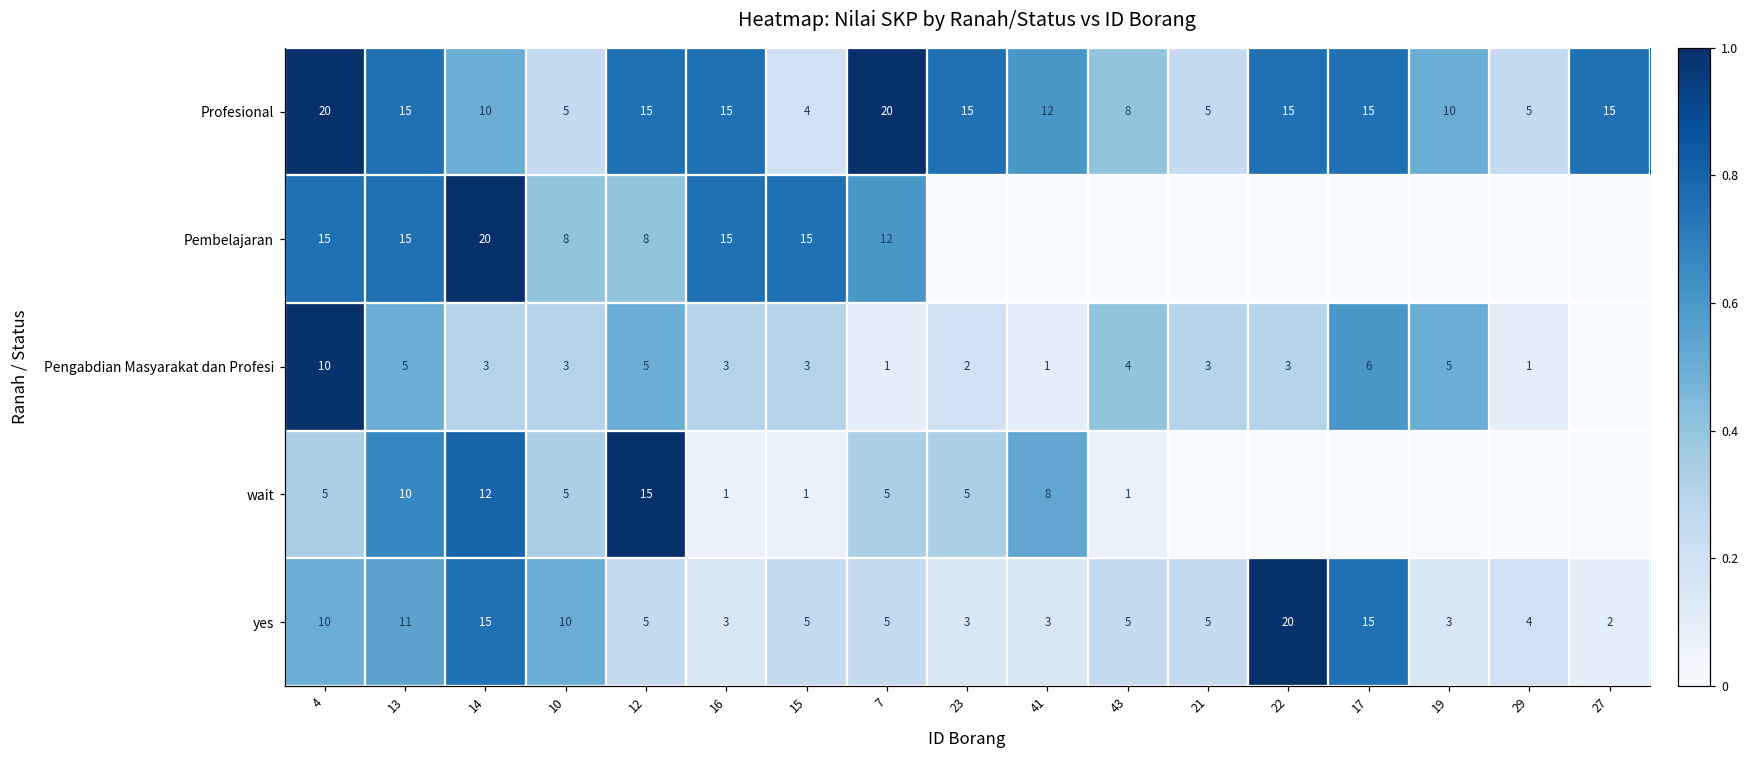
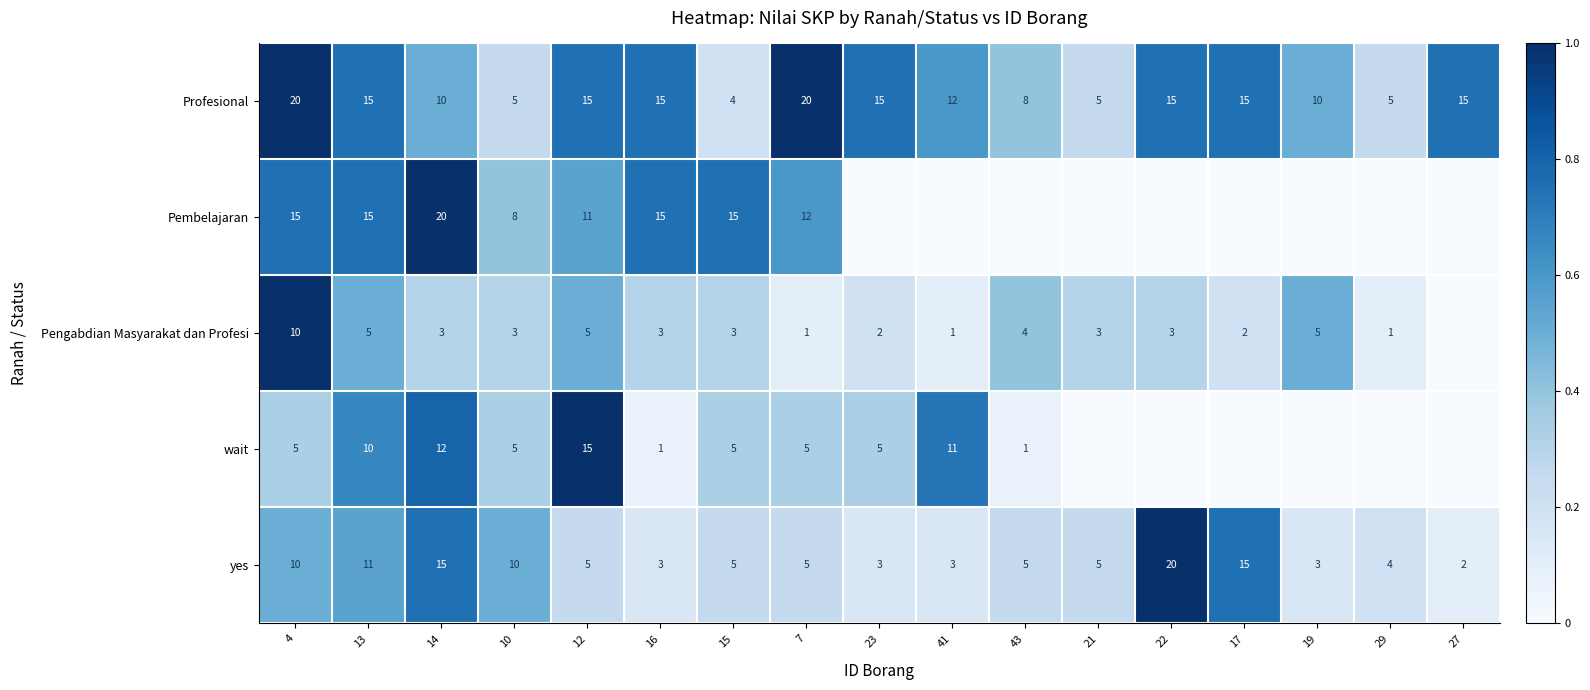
  {
    "Profesional": {
      "4": 20,
      "13": 15,
      "14": 10,
      "10": 5,
      "12": 15,
      "16": 15,
      "15": 4,
      "7": 20,
      "23": 15,
      "41": 12,
      "43": 8,
      "21": 5,
      "22": 15,
      "17": 15,
      "19": 10,
      "29": 5,
      "27": 15
    },
    "Pembelajaran": {
      "4": 15,
      "13": 15,
      "14": 20,
      "10": 8,
-     "12": 8,
+     "12": 11,
      "16": 15,
      "15": 15,
      "7": 12
    },
    "Pengabdian Masyarakat dan Profesi": {
      "4": 10,
      "13": 5,
      "14": 3,
      "10": 3,
      "12": 5,
      "16": 3,
      "15": 3,
      "7": 1,
      "23": 2,
      "41": 1,
      "43": 4,
      "21": 3,
      "22": 3,
-     "17": 6,
+     "17": 2,
      "19": 5,
      "29": 1
    },
    "wait": {
      "4": 5,
      "13": 10,
      "14": 12,
      "10": 5,
      "12": 15,
      "16": 1,
-     "15": 1,
+     "15": 5,
      "7": 5,
      "23": 5,
-     "41": 8,
+     "41": 11,
      "43": 1
    },
    "yes": {
      "4": 10,
      "13": 11,
      "14": 15,
      "10": 10,
      "12": 5,
      "16": 3,
      "15": 5,
      "7": 5,
      "23": 3,
      "41": 3,
      "43": 5,
      "21": 5,
      "22": 20,
      "17": 15,
      "19": 3,
      "29": 4,
      "27": 2
    }
  }
